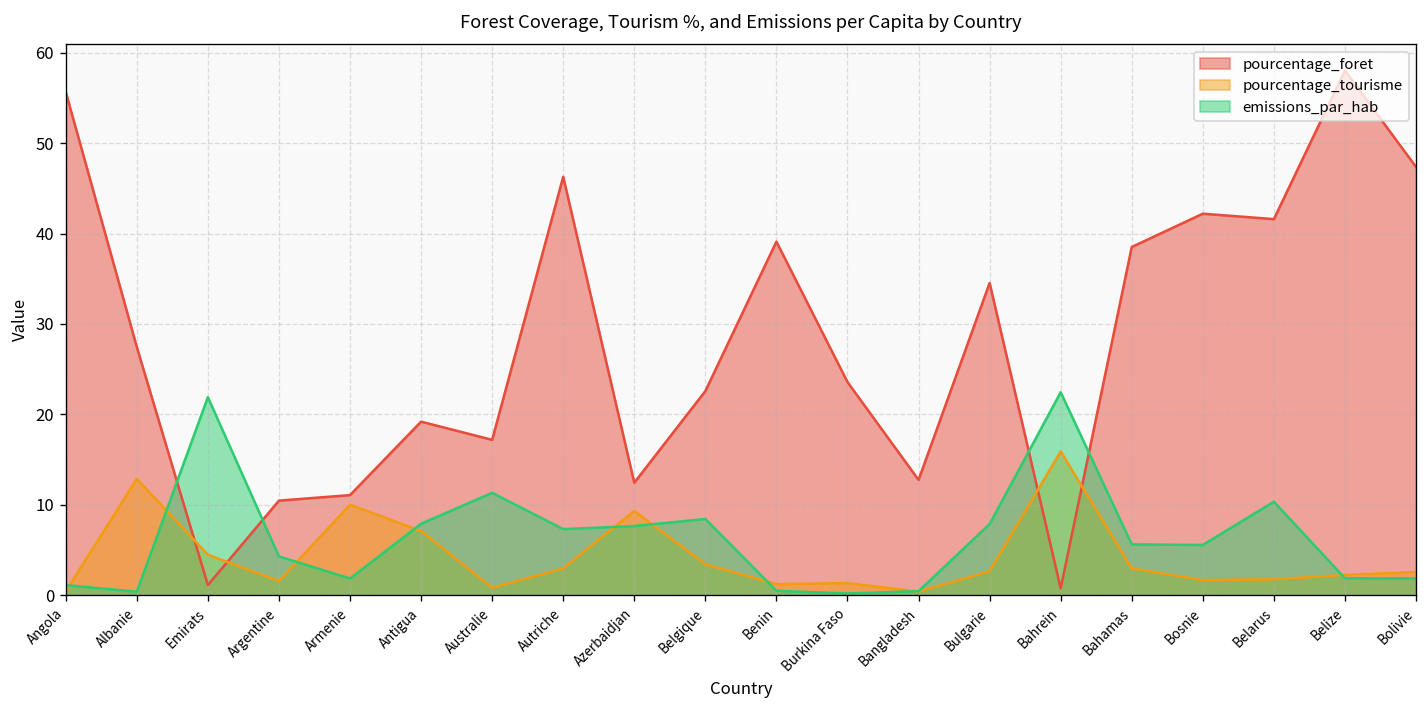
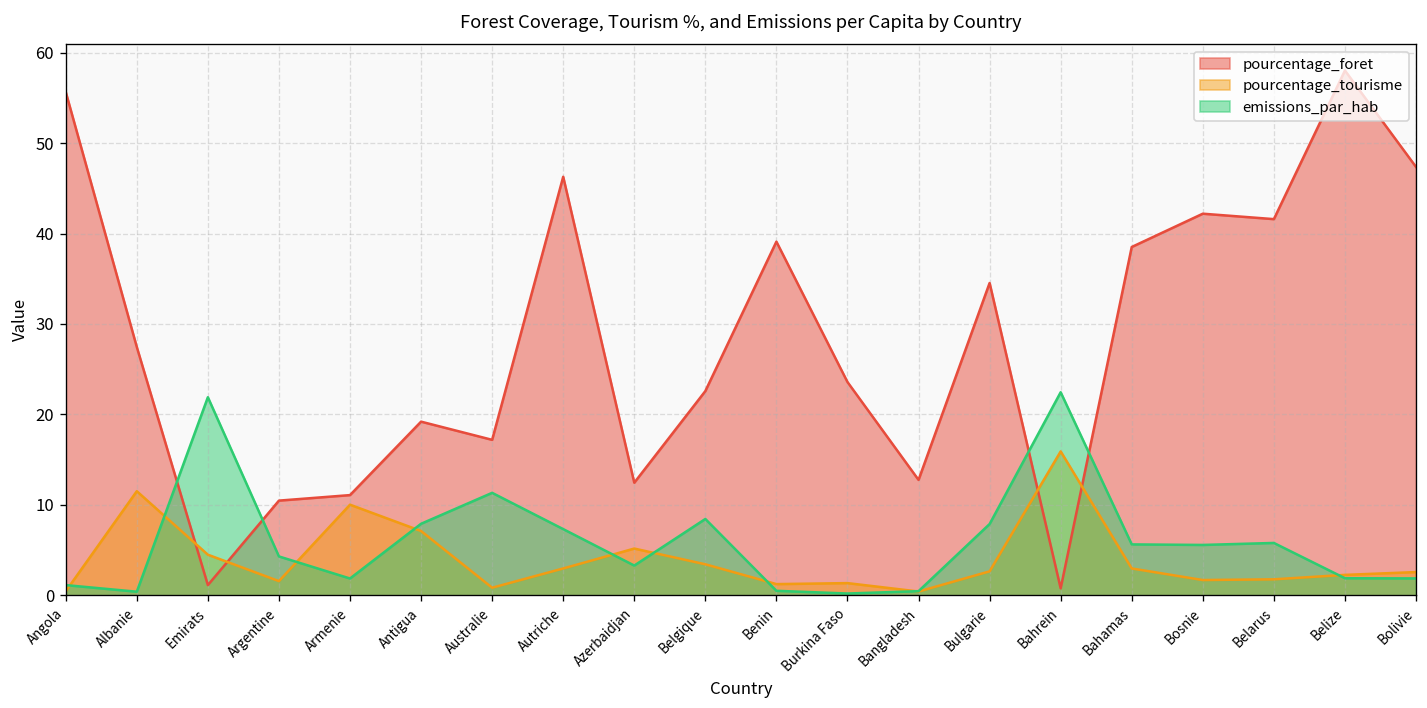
  {
    "pourcentage_foret": {
      "Angola": 56,
      "Albanie": 27,
      "Emirats": 1,
      "Argentine": 10,
      "Armenie": 11,
      "Antigua": 19,
      "Australie": 17,
      "Autriche": 46,
      "Azerbaidjan": 12,
      "Belgique": 23,
      "Benin": 39,
      "Burkina Faso": 24,
      "Bangladesh": 13,
      "Bulgarie": 35,
      "Bahrein": 1,
      "Bahamas": 39,
      "Bosnie": 42,
      "Belarus": 42,
      "Bolivie": 47
    },
    "pourcentage_tourisme": {
      "Angola": 0,
-     "Albanie": 13,
+     "Albanie": 12,
      "Emirats": 4,
      "Argentine": 2,
      "Armenie": 10,
      "Antigua": 7,
      "Australie": 1,
      "Autriche": 3,
-     "Azerbaidjan": 9,
+     "Azerbaidjan": 5,
      "Belgique": 3,
      "Benin": 1,
      "Burkina Faso": 1,
      "Bulgarie": 3,
      "Bahrein": 16,
      "Bahamas": 3,
      "Bosnie": 2,
      "Belarus": 2,
      "Belize": 2,
      "Bolivie": 3
    },
    "emissions_par_hab": {
      "Angola": 1,
      "Albanie": 0,
      "Emirats": 22,
      "Argentine": 4,
      "Armenie": 2,
      "Antigua": 8,
      "Australie": 11,
      "Autriche": 7,
-     "Azerbaidjan": 8,
+     "Azerbaidjan": 3,
      "Belgique": 8,
      "Benin": 1,
      "Burkina Faso": 0,
      "Bulgarie": 8,
      "Bahrein": 22,
      "Bahamas": 6,
      "Bosnie": 6,
-     "Belarus": 10,
+     "Belarus": 6,
      "Belize": 2,
      "Bolivie": 2
    }
  }
